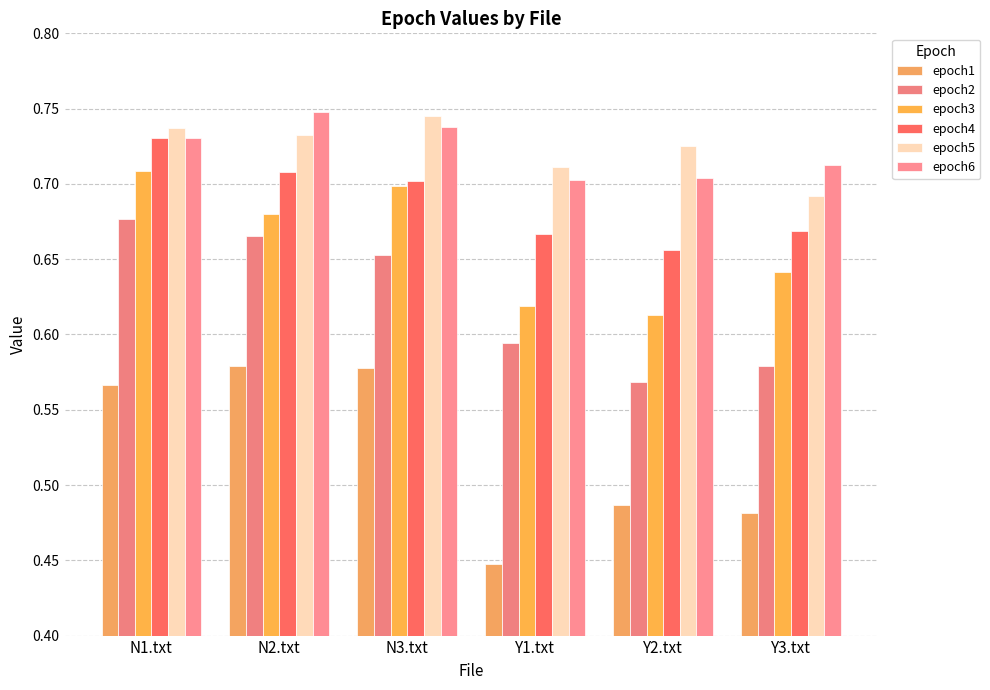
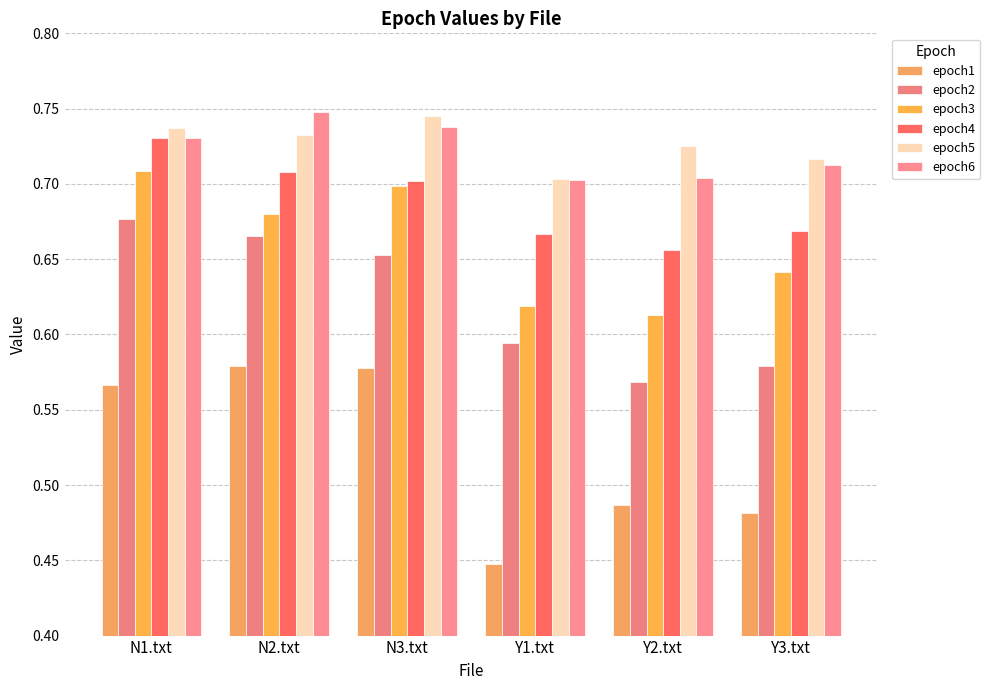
  {
    "epoch5": {
      "N1.txt": 0.737,
      "N2.txt": 0.733,
      "N3.txt": 0.745,
-     "Y1.txt": 0.711,
+     "Y1.txt": 0.703,
      "Y2.txt": 0.726,
-     "Y3.txt": 0.692
+     "Y3.txt": 0.717
    }
  }
